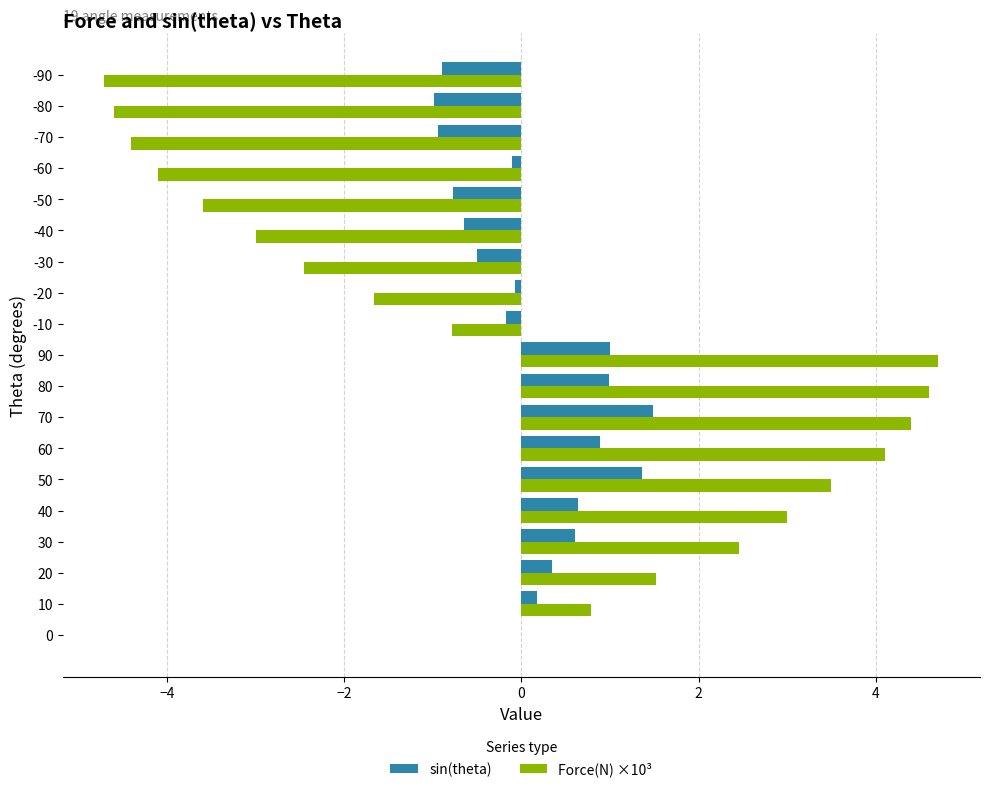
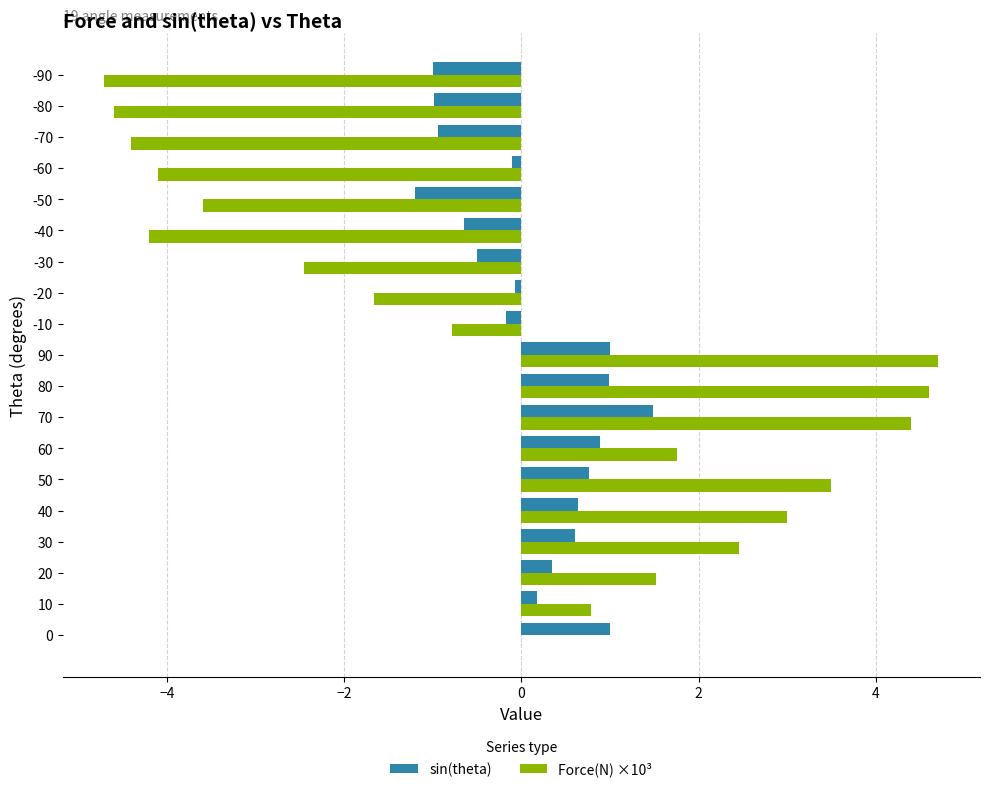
  {
    "sin(theta)": {
-     "-90": -0.9,
+     "-90": -1.0,
      "-80": -1.0,
      "-70": -0.9,
      "-60": -0.1,
-     "-50": -0.8,
+     "-50": -1.2,
      "-40": -0.6,
      "-30": -0.5,
      "-20": -0.1,
      "-10": -0.2,
      "90": 1.0,
      "80": 1.0,
      "70": 1.5,
      "60": 0.9,
-     "50": 1.4,
+     "50": 0.8,
      "40": 0.6,
      "30": 0.6,
      "20": 0.3,
      "10": 0.2,
-     "0": 0
+     "0": 1
    },
    "Force(N) ×10³": {
      "-90": -4.7,
      "-80": -4.6,
      "-70": -4.4,
      "-60": -4.1,
      "-50": -3.6,
-     "-40": -3.0,
+     "-40": -4.2,
      "-30": -2.4,
      "-20": -1.7,
      "-10": -0.8,
      "90": 4.7,
      "80": 4.6,
      "70": 4.4,
-     "60": 4.1,
+     "60": 1.8,
      "50": 3.5,
      "40": 3.0,
      "30": 2.4,
      "20": 1.5,
      "10": 0.8,
      "0": 0.0
    }
  }
